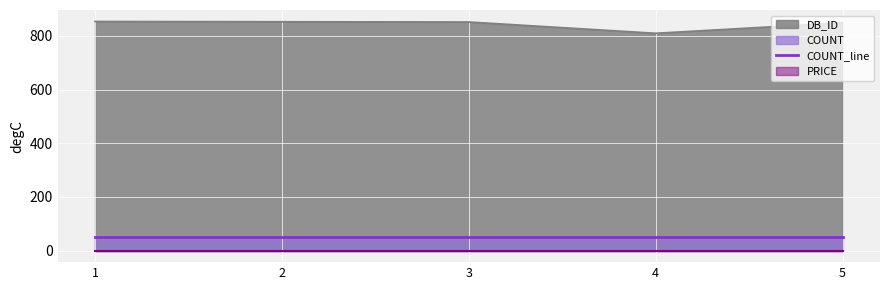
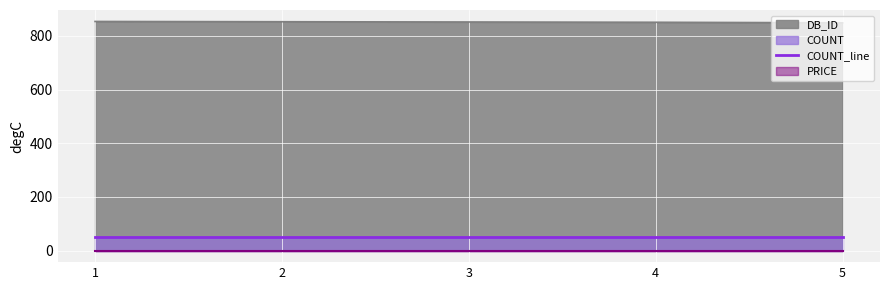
  {
    "DB_ID": {
      "1": 850,
      "2": 850,
      "3": 850,
-     "4": 810
+     "4": 850
    },
    "COUNT": {
      "1": 50,
      "2": 50,
      "3": 50,
      "4": 50,
      "5": 50
    },
    "PRICE": {
      "1": 0,
      "2": 0,
      "3": 0,
      "4": 0,
      "5": 0
    }
  }
